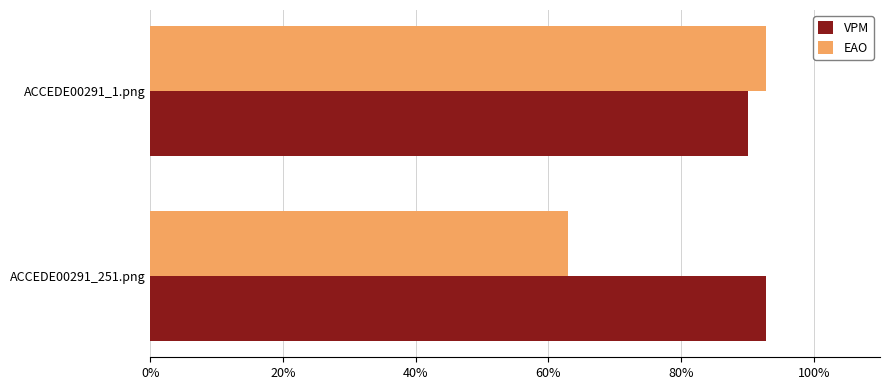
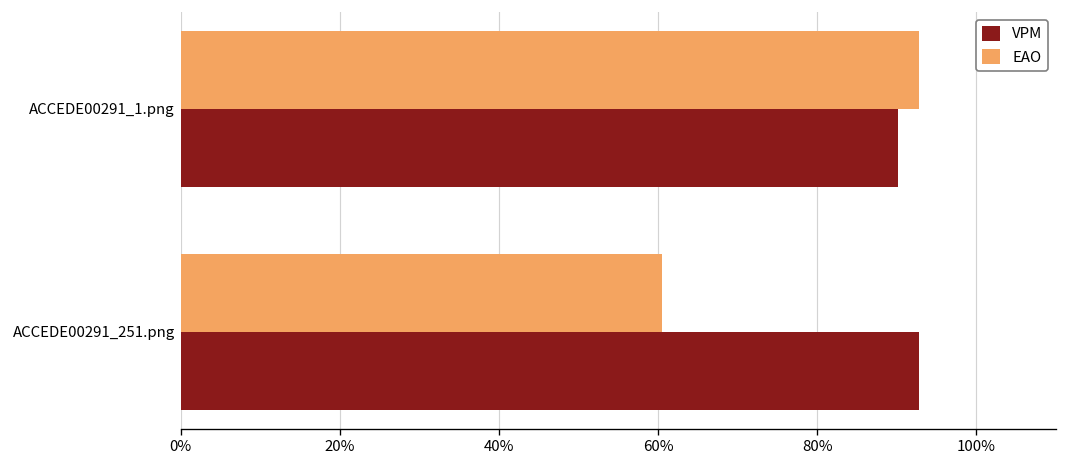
  {
    "VPM": {
      "ACCEDE00291_1.png": "90%",
      "ACCEDE00291_251.png": "93%"
    },
    "EAO": {
      "ACCEDE00291_1.png": "93%",
-     "ACCEDE00291_251.png": "63%"
+     "ACCEDE00291_251.png": "60%"
    }
  }
